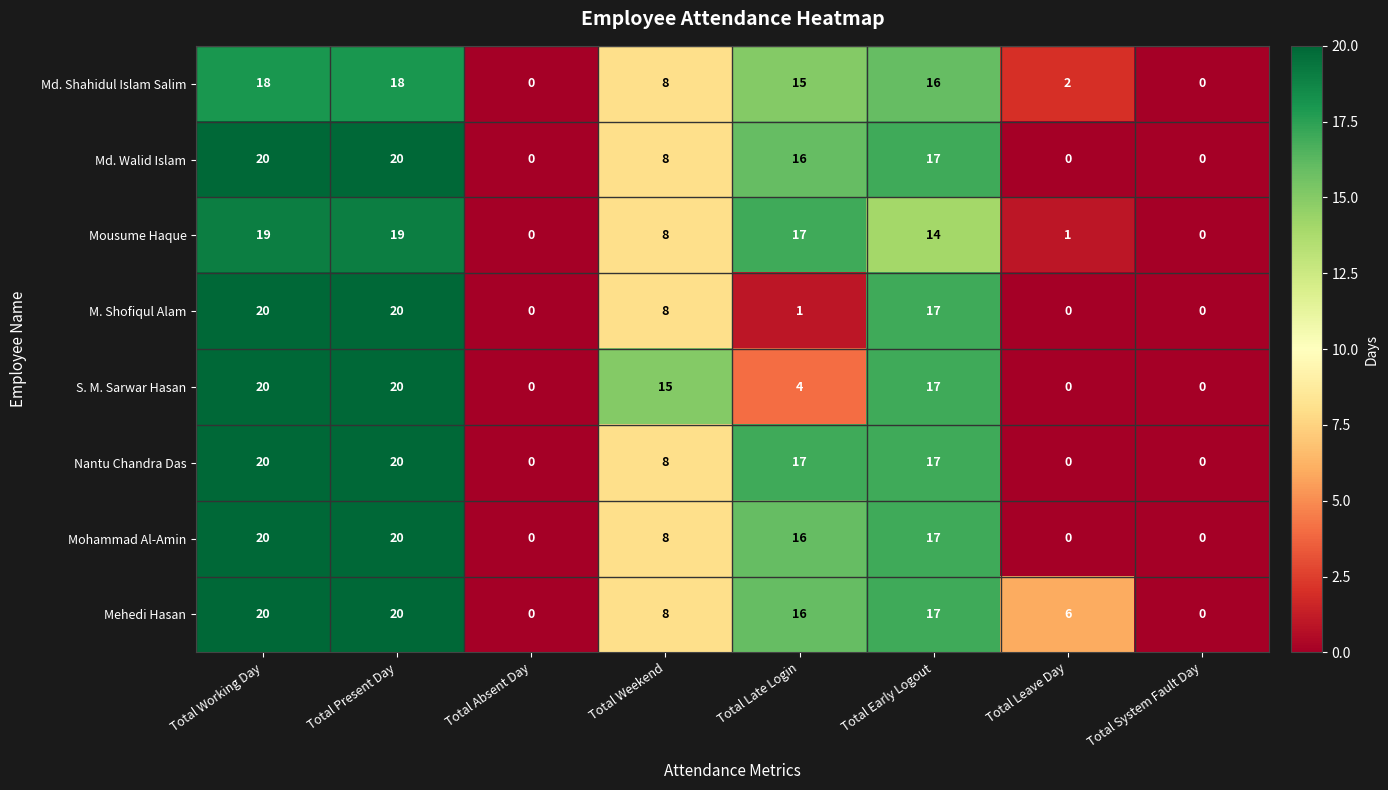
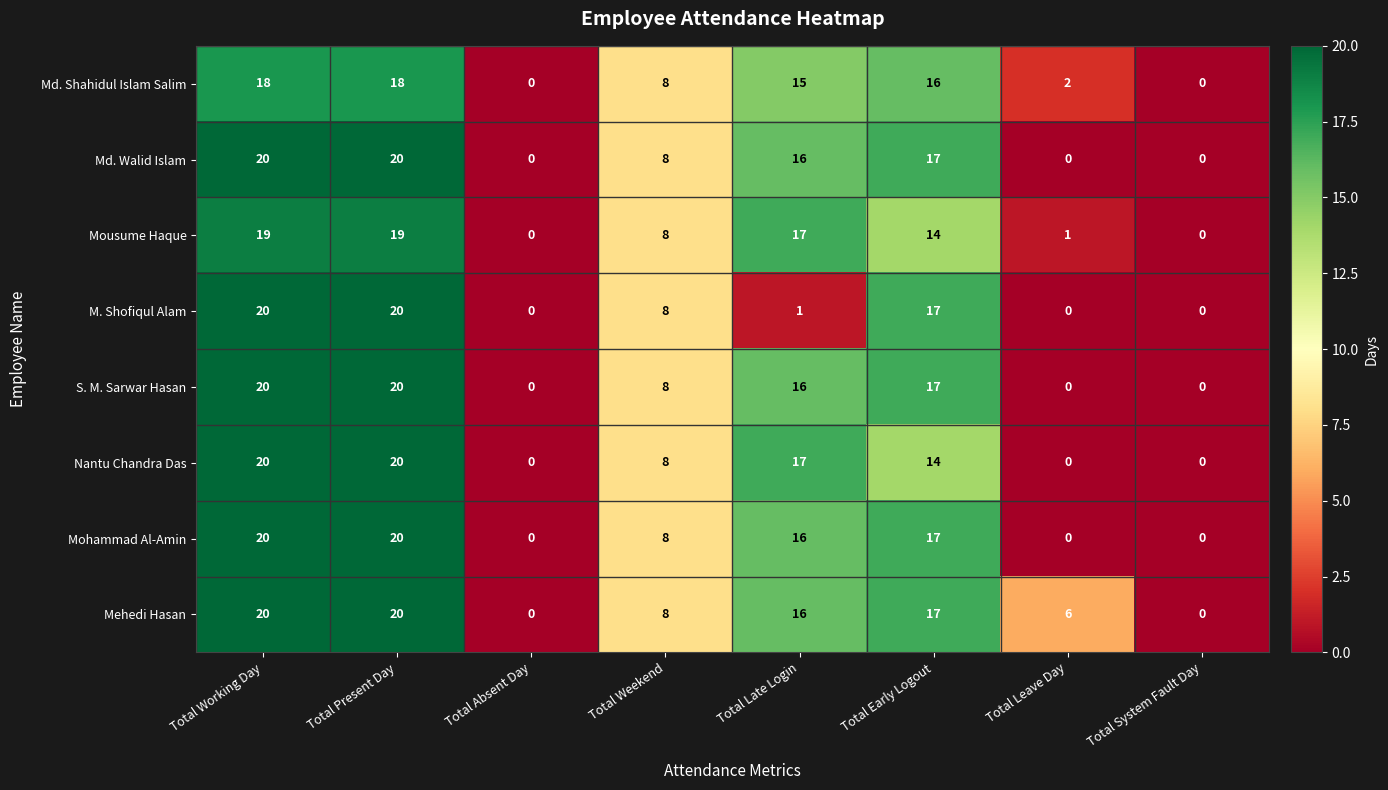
  {
    "Md. Shahidul Islam Salim": {
      "Total Working Day": 18,
      "Total Present Day": 18,
      "Total Absent Day": 0,
      "Total Weekend": 8,
      "Total Late Login": 15,
      "Total Early Logout": 16,
      "Total Leave Day": 2,
      "Total System Fault Day": 0
    },
    "Md. Walid Islam": {
      "Total Working Day": 20,
      "Total Present Day": 20,
      "Total Absent Day": 0,
      "Total Weekend": 8,
      "Total Late Login": 16,
      "Total Early Logout": 17,
      "Total Leave Day": 0,
      "Total System Fault Day": 0
    },
    "Mousume Haque": {
      "Total Working Day": 19,
      "Total Present Day": 19,
      "Total Absent Day": 0,
      "Total Weekend": 8,
      "Total Late Login": 17,
      "Total Early Logout": 14,
      "Total Leave Day": 1,
      "Total System Fault Day": 0
    },
    "M. Shofiqul Alam": {
      "Total Working Day": 20,
      "Total Present Day": 20,
      "Total Absent Day": 0,
      "Total Weekend": 8,
      "Total Late Login": 1,
      "Total Early Logout": 17,
      "Total Leave Day": 0,
      "Total System Fault Day": 0
    },
    "S. M. Sarwar Hasan": {
      "Total Working Day": 20,
      "Total Present Day": 20,
      "Total Absent Day": 0,
-     "Total Weekend": 15,
-     "Total Late Login": 4,
+     "Total Weekend": 8,
+     "Total Late Login": 16,
      "Total Early Logout": 17,
      "Total Leave Day": 0,
      "Total System Fault Day": 0
    },
    "Nantu Chandra Das": {
      "Total Working Day": 20,
      "Total Present Day": 20,
      "Total Absent Day": 0,
      "Total Weekend": 8,
      "Total Late Login": 17,
-     "Total Early Logout": 17,
+     "Total Early Logout": 14,
      "Total Leave Day": 0,
      "Total System Fault Day": 0
    },
    "Mohammad Al-Amin": {
      "Total Working Day": 20,
      "Total Present Day": 20,
      "Total Absent Day": 0,
      "Total Weekend": 8,
      "Total Late Login": 16,
      "Total Early Logout": 17,
      "Total Leave Day": 0,
      "Total System Fault Day": 0
    },
    "Mehedi Hasan": {
      "Total Working Day": 20,
      "Total Present Day": 20,
      "Total Absent Day": 0,
      "Total Weekend": 8,
      "Total Late Login": 16,
      "Total Early Logout": 17,
      "Total Leave Day": 6,
      "Total System Fault Day": 0
    }
  }
